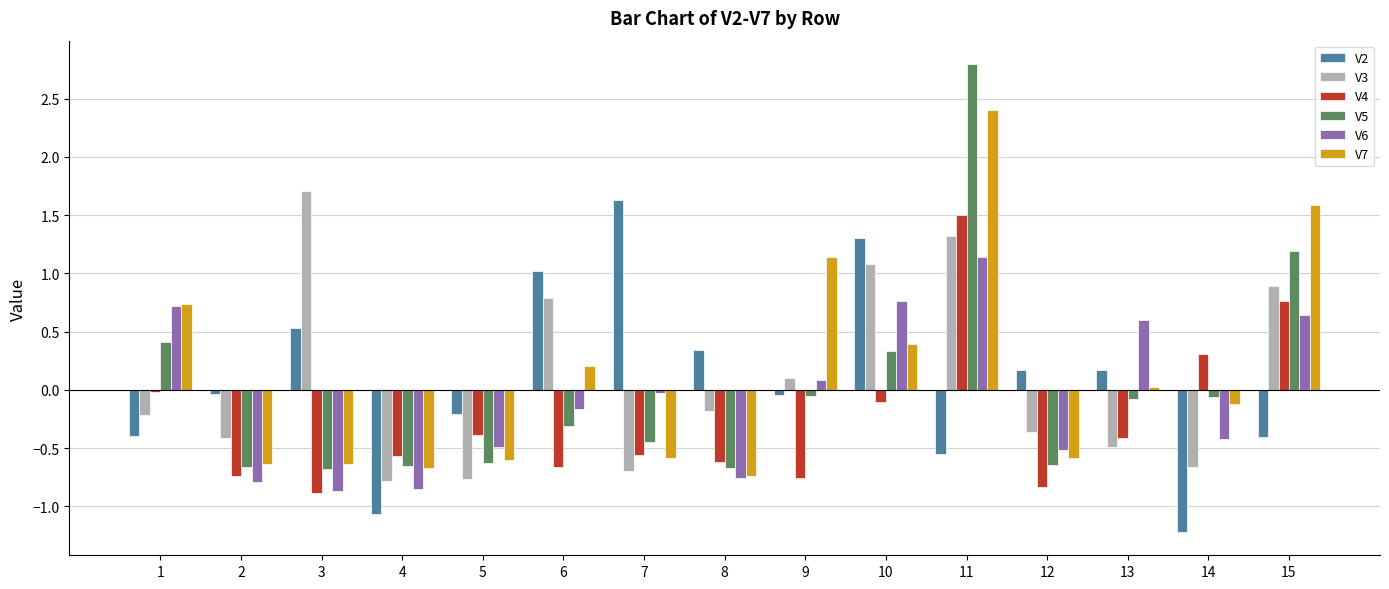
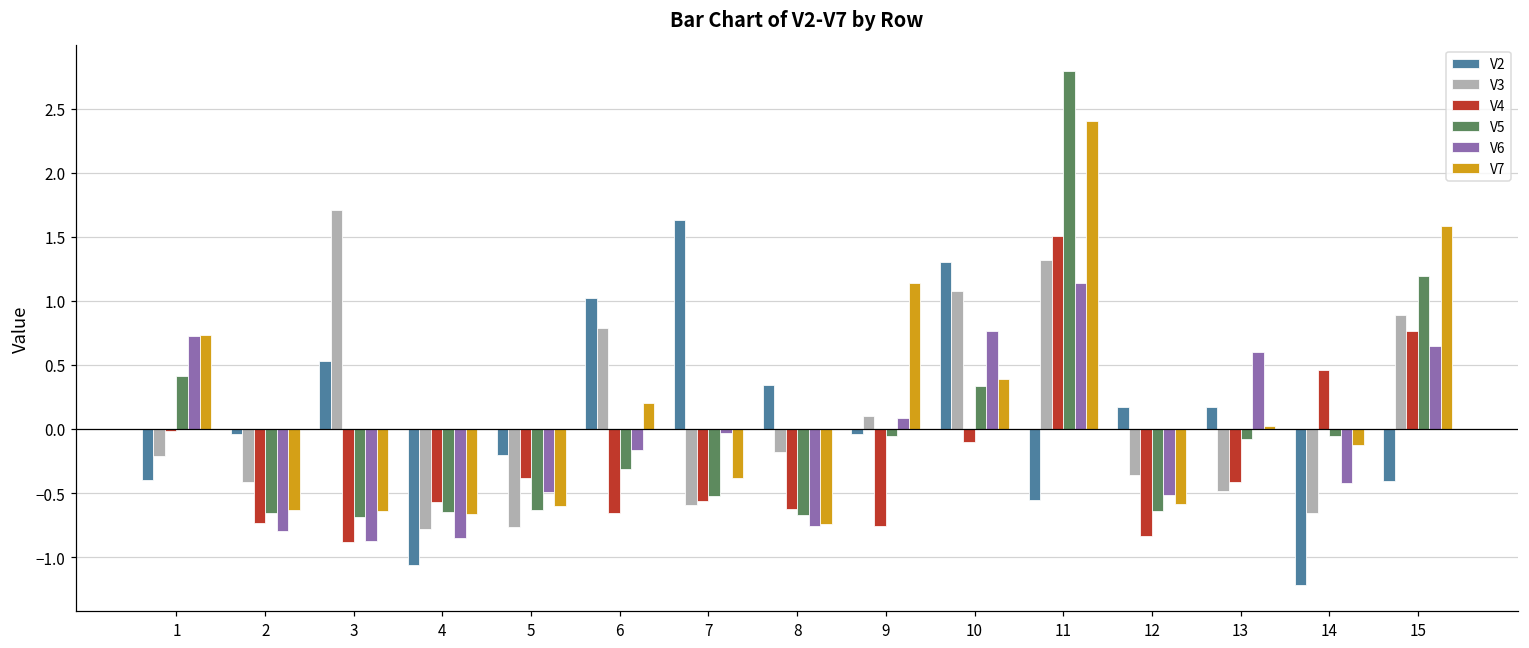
  {
    "V2": {
      "1": -0.40,
      "2": -0.04,
      "3": 0.53,
      "4": -1.06,
      "5": -0.20,
      "6": 1.02,
      "7": 1.63,
      "8": 0.35,
      "9": -0.04,
      "10": 1.31,
      "11": -0.55,
      "12": 0.17,
      "13": 0.17,
      "14": -1.22,
      "15": -0.40
    },
    "V3": {
      "1": -0.21,
      "2": -0.41,
      "3": 1.71,
      "4": -0.78,
      "5": -0.77,
      "6": 0.79,
-     "7": -0.70,
+     "7": -0.59,
      "8": -0.18,
      "9": 0.10,
      "10": 1.08,
      "11": 1.32,
      "12": -0.36,
      "13": -0.49,
      "14": -0.66,
      "15": 0.89
    },
    "V4": {
      "2": -0.74,
      "3": -0.88,
      "4": -0.57,
      "5": -0.38,
      "6": -0.66,
      "7": -0.56,
      "8": -0.62,
      "9": -0.76,
      "10": -0.10,
      "11": 1.50,
      "12": -0.83,
      "13": -0.41,
-     "14": 0.31,
+     "14": 0.46,
      "15": 0.76
    },
    "V5": {
      "1": 0.41,
      "2": -0.66,
      "3": -0.68,
      "4": -0.65,
      "5": -0.63,
      "6": -0.31,
-     "7": -0.45,
+     "7": -0.53,
      "8": -0.67,
      "9": -0.05,
      "10": 0.34,
      "11": 2.80,
      "12": -0.64,
      "13": -0.08,
      "14": -0.06,
      "15": 1.20
    },
    "V6": {
      "1": 0.72,
      "2": -0.79,
      "3": -0.87,
      "4": -0.85,
      "5": -0.49,
      "6": -0.16,
      "7": -0.03,
      "8": -0.76,
      "9": 0.09,
      "10": 0.76,
      "11": 1.14,
      "12": -0.51,
      "13": 0.60,
      "14": -0.42,
      "15": 0.64
    },
    "V7": {
      "1": 0.74,
      "2": -0.63,
      "3": -0.64,
      "4": -0.67,
      "5": -0.60,
      "6": 0.21,
-     "7": -0.58,
+     "7": -0.38,
      "8": -0.74,
      "9": 1.14,
      "10": 0.39,
      "11": 2.40,
      "12": -0.59,
      "13": 0.03,
      "14": -0.12,
      "15": 1.59
    }
  }
